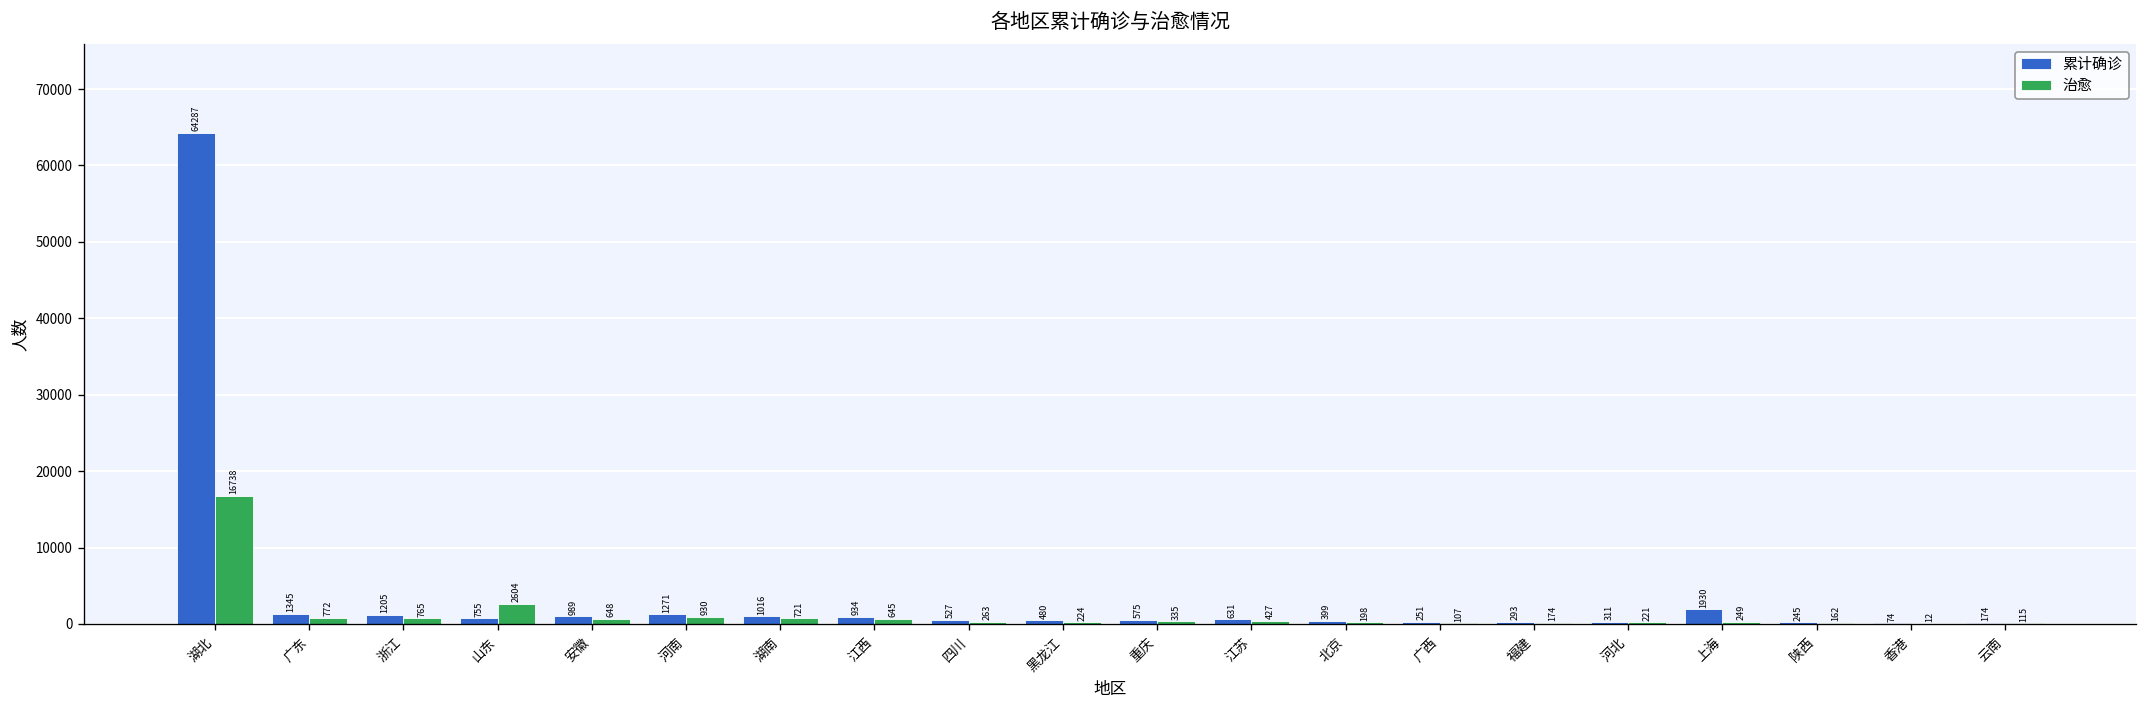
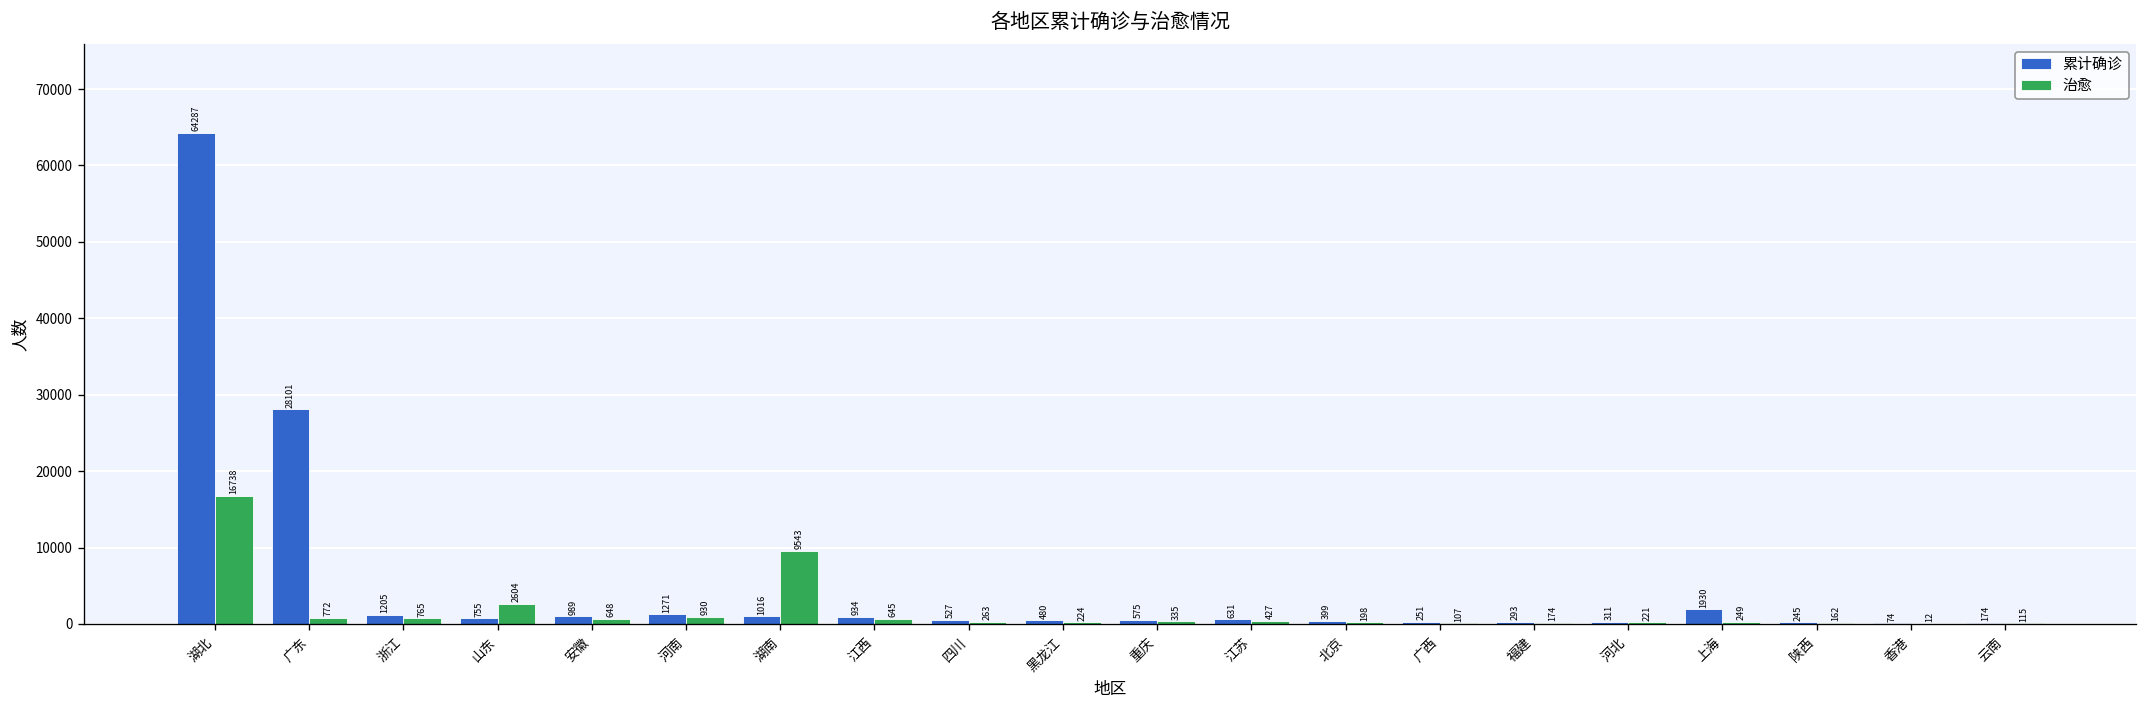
  {
    "累计确诊": {
      "湖北": 64287,
-     "广东": 1345,
+     "广东": 28101,
      "浙江": 1205,
      "山东": 755,
      "安徽": 989,
      "河南": 1271,
      "湖南": 1016,
      "江西": 934,
      "四川": 527,
      "黑龙江": 480,
      "重庆": 575,
      "江苏": 631,
      "北京": 399,
      "广西": 251,
      "福建": 293,
      "河北": 311,
      "上海": 1930,
      "陕西": 245,
      "香港": 74,
      "云南": 174
    },
    "治愈": {
      "湖北": 16738,
      "广东": 772,
      "浙江": 765,
      "山东": 2604,
      "安徽": 648,
      "河南": 930,
-     "湖南": 721,
+     "湖南": 9543,
      "江西": 645,
      "四川": 263,
      "黑龙江": 224,
      "重庆": 335,
      "江苏": 427,
      "北京": 198,
      "广西": 107,
      "福建": 174,
      "河北": 221,
      "上海": 249,
      "陕西": 162,
      "香港": 12,
      "云南": 115
    }
  }
